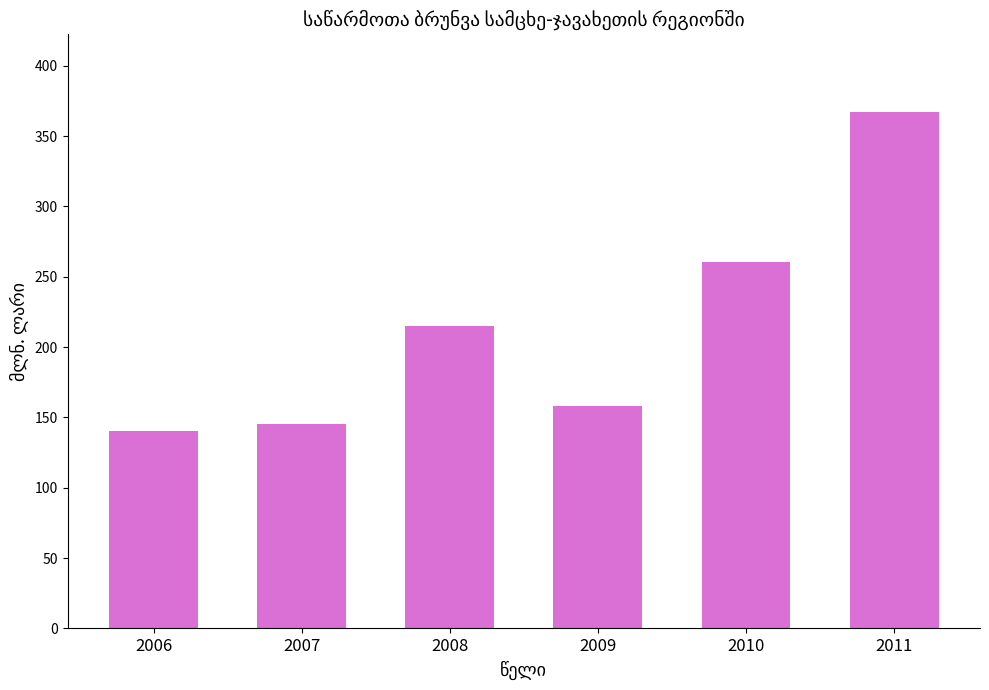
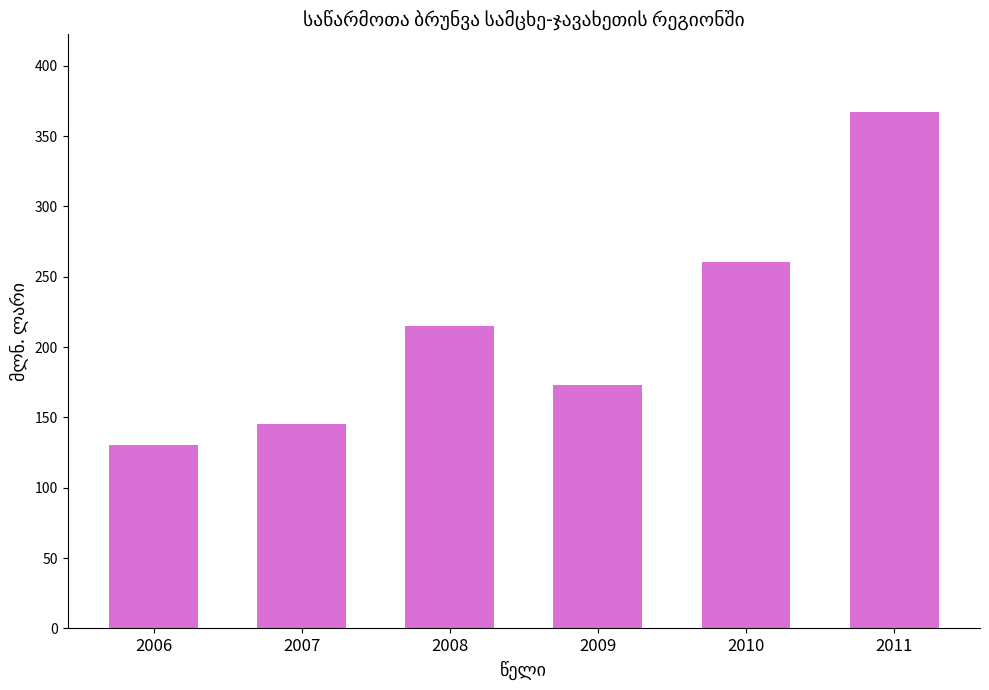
  {
-   "2006": 140,
+   "2006": 131,
    "2007": 145,
    "2008": 215,
-   "2009": 158,
+   "2009": 173,
    "2010": 260,
    "2011": 367
  }
